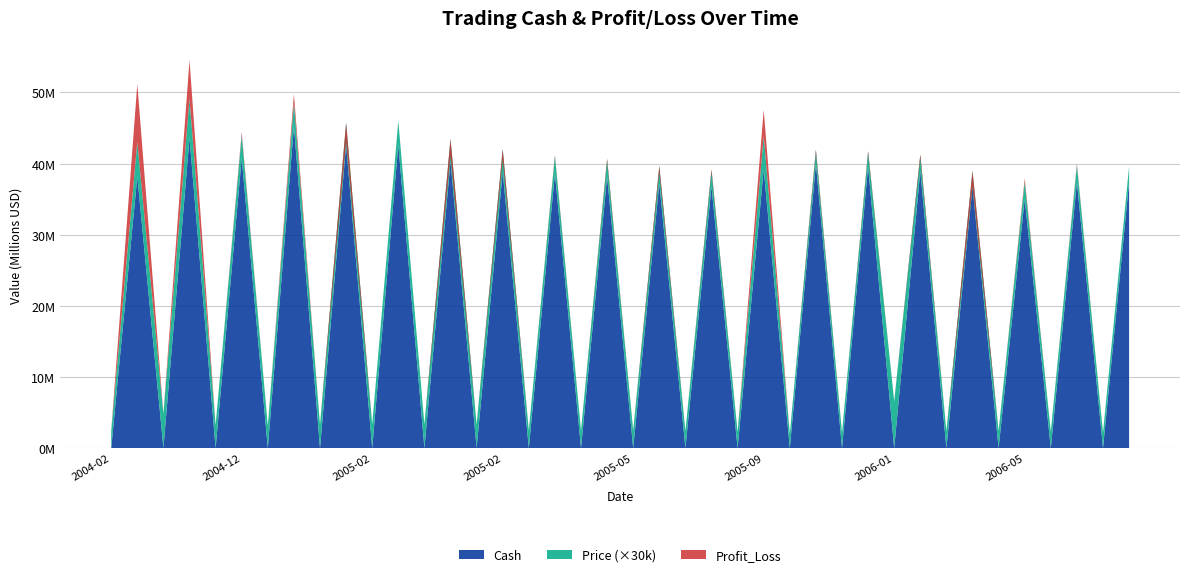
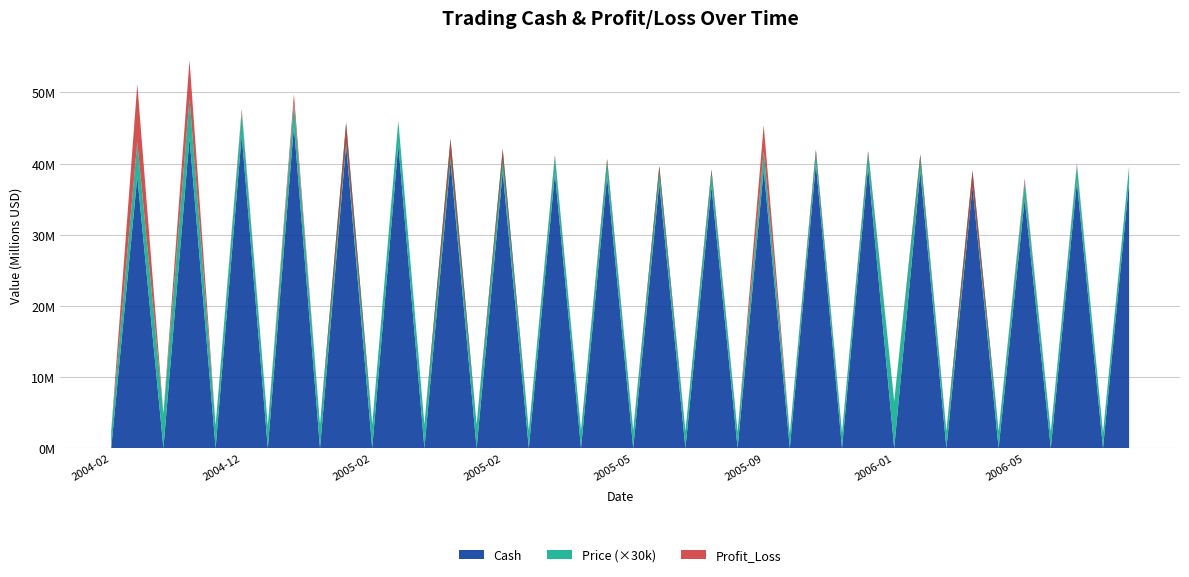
  {
    "Cash": {
-     "2004-12": 41000000,
+     "2004-12": 44000000,
      "2005-09": 39000000,
      "2006-05": 35000000
    },
    "Price (×30k)": {
      "2004-12": 3000000,
-     "2005-09": 5000000,
+     "2005-09": 3000000,
      "2006-05": 2000000
    },
    "Profit_Loss": {
      "2004-12": 0,
      "2005-09": 4000000,
      "2006-05": 0
    }
  }
